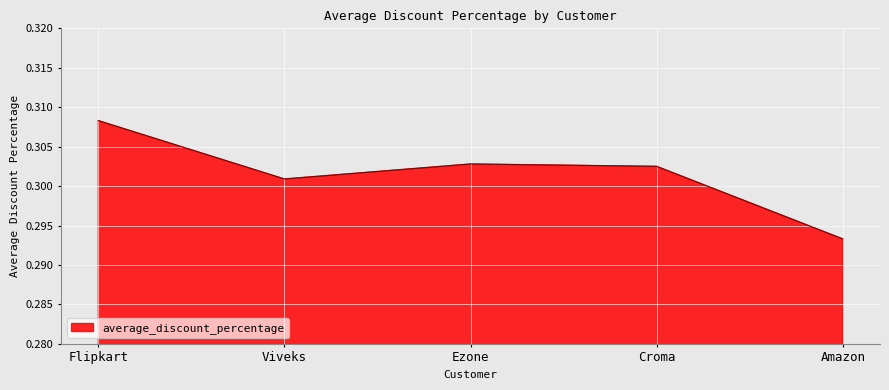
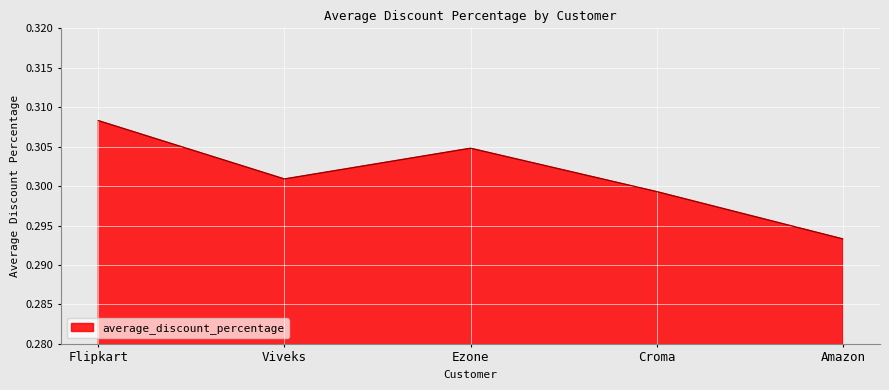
  {
    "Flipkart": 0.308,
    "Viveks": 0.301,
-   "Ezone": 0.303,
-   "Croma": 0.303,
+   "Ezone": 0.305,
+   "Croma": 0.299,
    "Amazon": 0.293
  }
